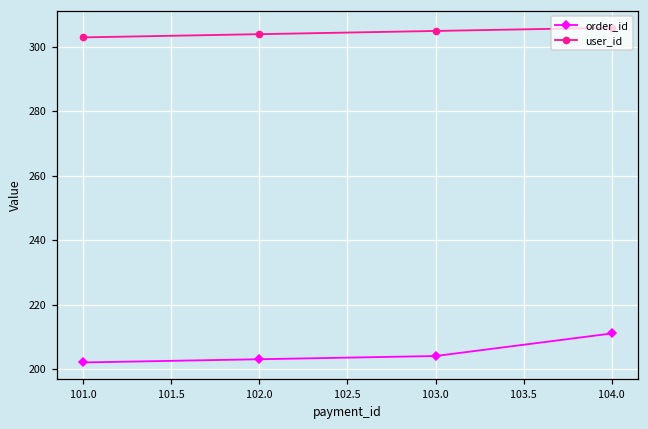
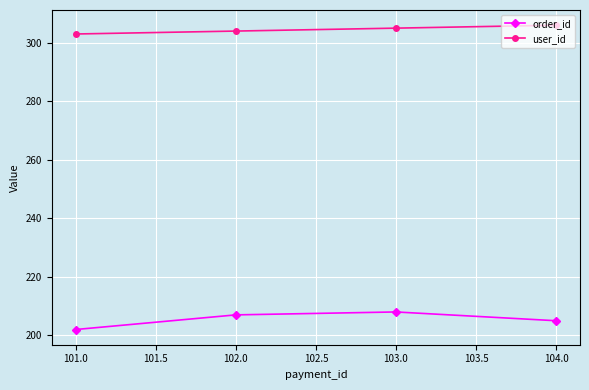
  {
    "order_id": {
      "101.0": 202,
-     "102.0": 203,
-     "103.0": 204,
-     "104.0": 211
+     "102.0": 207,
+     "103.0": 208,
+     "104.0": 205
    },
    "user_id": {
      "101.0": 303,
      "102.0": 304,
      "103.0": 305
    }
  }
